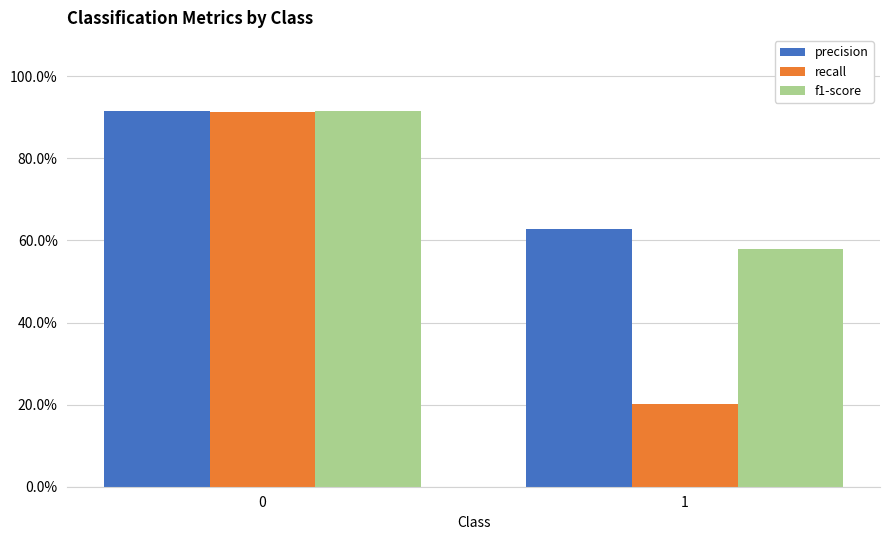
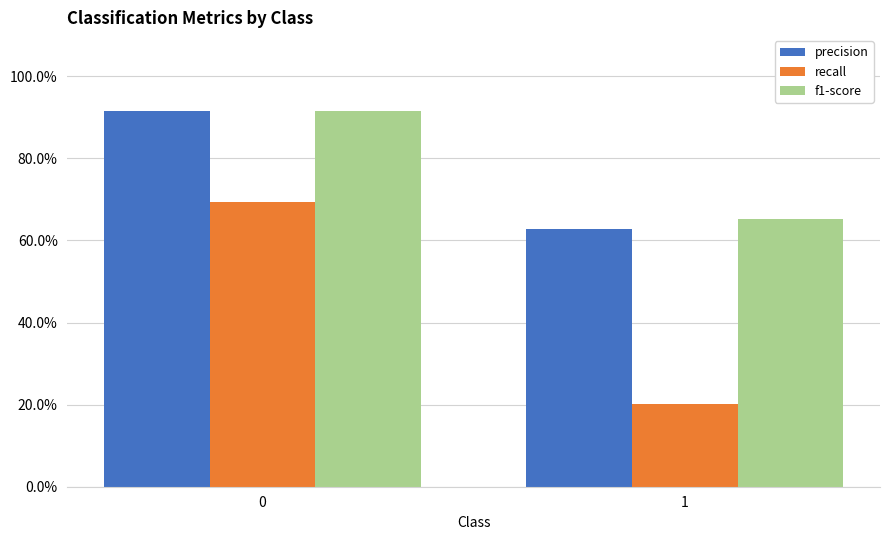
  {
    "precision": {
      "0": "92%",
      "1": "63%"
    },
    "recall": {
-     "0": "91%",
+     "0": "69%",
      "1": "20%"
    },
    "f1-score": {
      "0": "91%",
-     "1": "58%"
+     "1": "65%"
    }
  }
